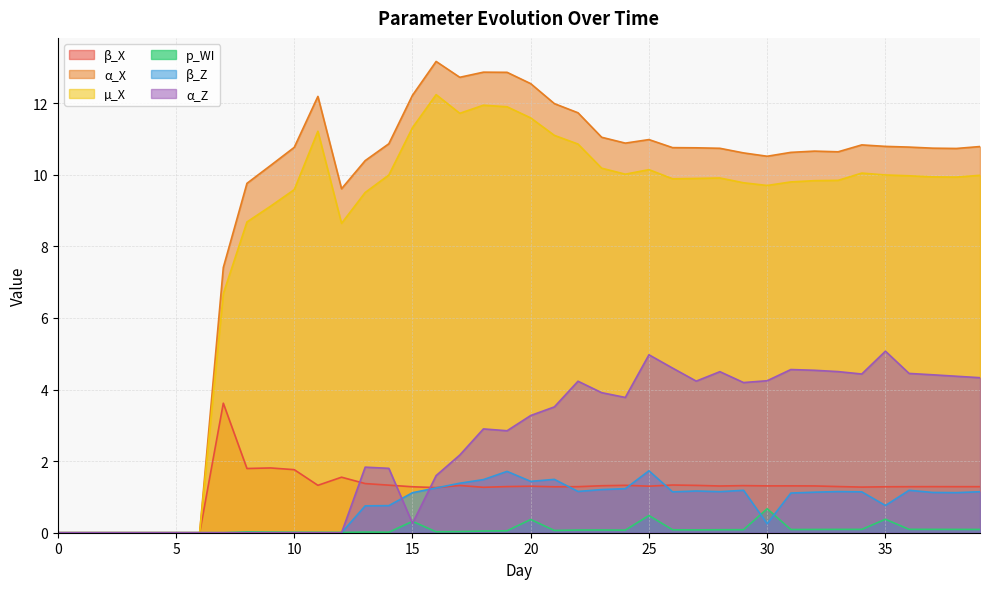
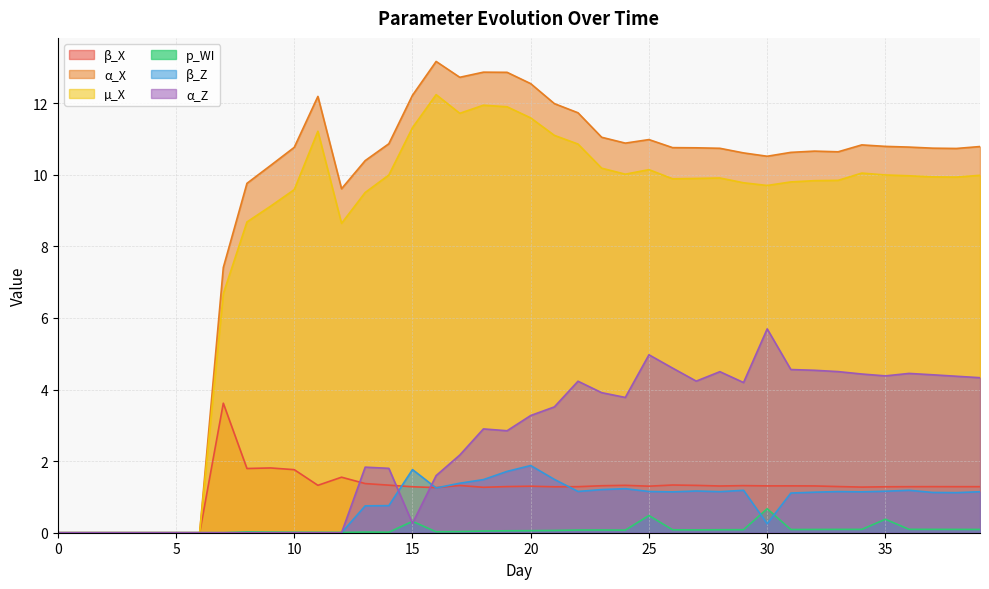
  {
    "p_WI": {
-     "20": 0.4,
+     "20": 0.1,
      "25": 0.5,
      "30": 0.7,
      "35": 0.4
    },
    "β_Z": {
-     "15": 1.1,
-     "20": 1.4,
-     "25": 1.7,
+     "15": 1.8,
+     "20": 1.9,
+     "25": 1.2,
      "30": 0.2,
-     "35": 0.8
+     "35": 1.2
    },
    "α_Z": {
      "20": 3.3,
      "25": 5.0,
-     "30": 4.2,
-     "35": 5.1
+     "30": 5.7,
+     "35": 4.4
    }
  }
